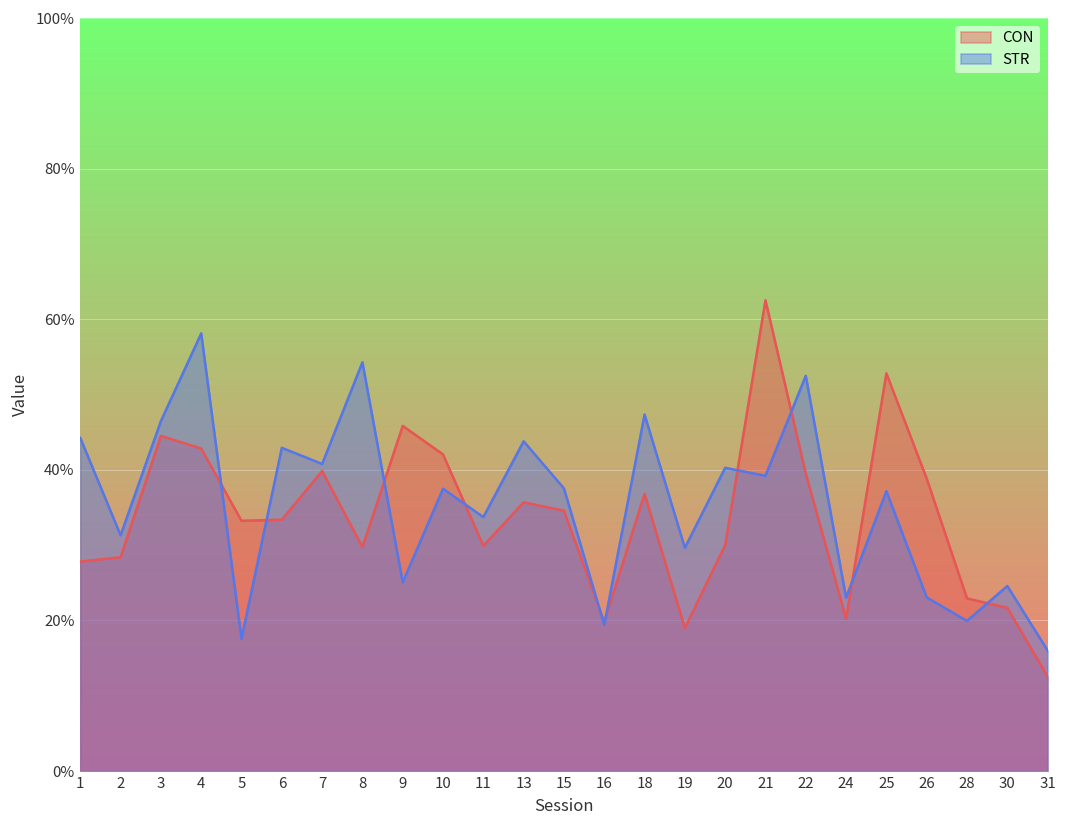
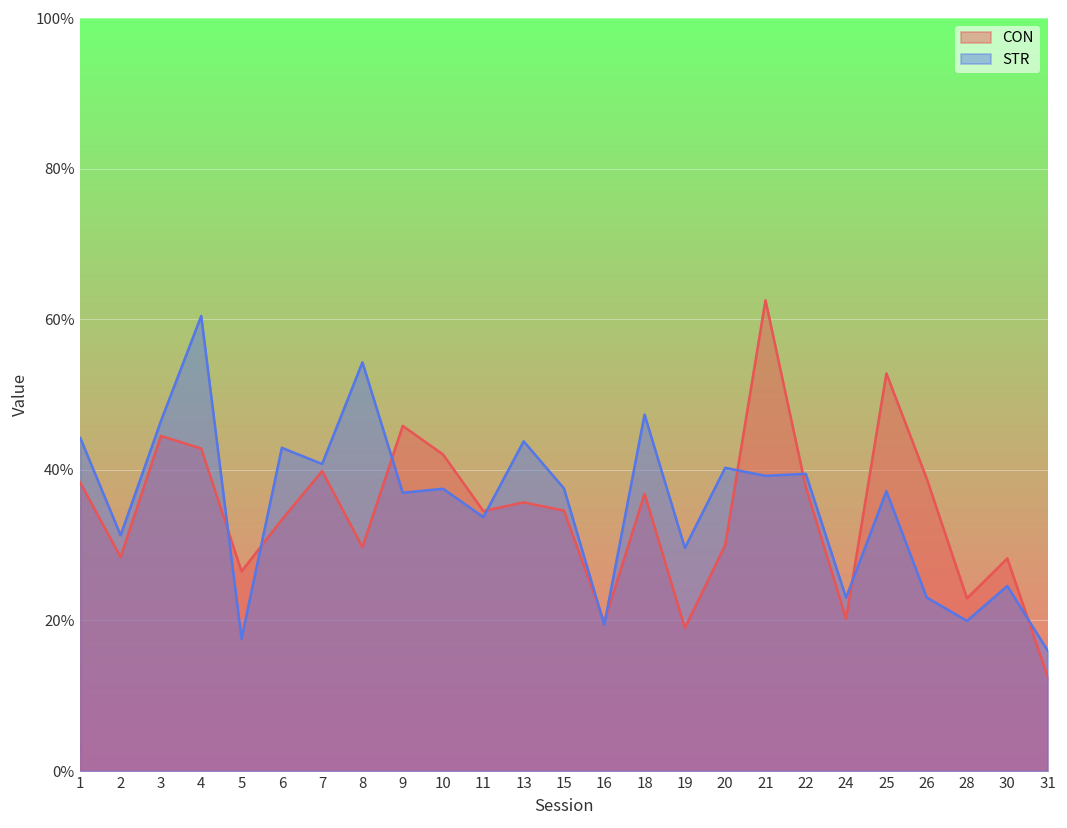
  {
    "CON": {
-     "1": "28%",
+     "1": "38%",
      "2": "28%",
      "3": "45%",
      "4": "43%",
-     "5": "33%",
+     "5": "27%",
      "6": "33%",
      "7": "40%",
      "8": "30%",
      "9": "46%",
      "10": "42%",
-     "11": "30%",
+     "11": "35%",
      "13": "36%",
      "15": "35%",
      "18": "37%",
      "19": "19%",
      "20": "30%",
      "21": "63%",
-     "22": "40%",
+     "22": "38%",
      "24": "20%",
      "25": "53%",
      "26": "39%",
      "28": "23%",
-     "30": "22%",
+     "30": "28%",
      "31": "13%"
    },
    "STR": {
      "1": "44%",
      "2": "31%",
      "3": "46%",
-     "4": "58%",
+     "4": "60%",
      "5": "18%",
      "6": "43%",
      "7": "41%",
      "8": "54%",
-     "9": "25%",
+     "9": "37%",
      "10": "37%",
      "11": "34%",
      "13": "44%",
      "15": "38%",
      "18": "47%",
      "19": "30%",
      "20": "40%",
      "21": "39%",
-     "22": "52%",
+     "22": "39%",
      "24": "23%",
      "25": "37%",
      "26": "23%",
      "28": "20%",
      "30": "25%",
      "31": "16%"
    }
  }
